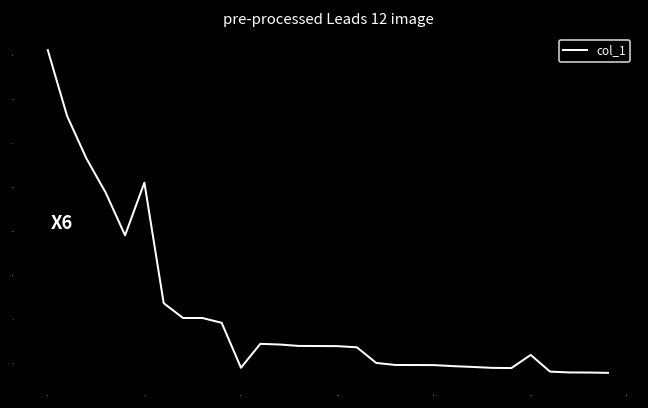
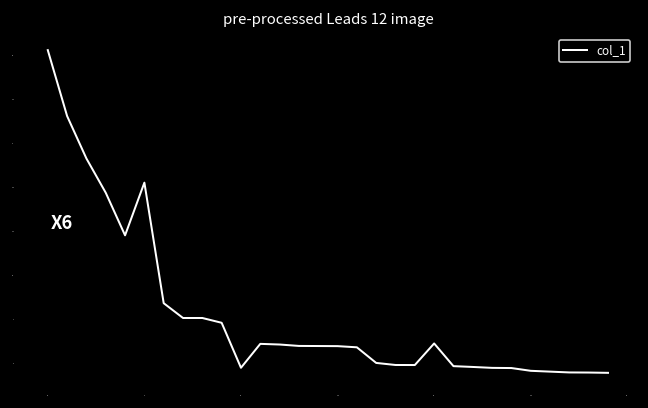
  {
    "0": 20.2,
    "5": 14.2,
    "10": 5.8,
    "15": 6.8,
-   "20": 5.9,
-   "25": 6.4
+   "20": 6.9,
+   "25": 5.7
  }
